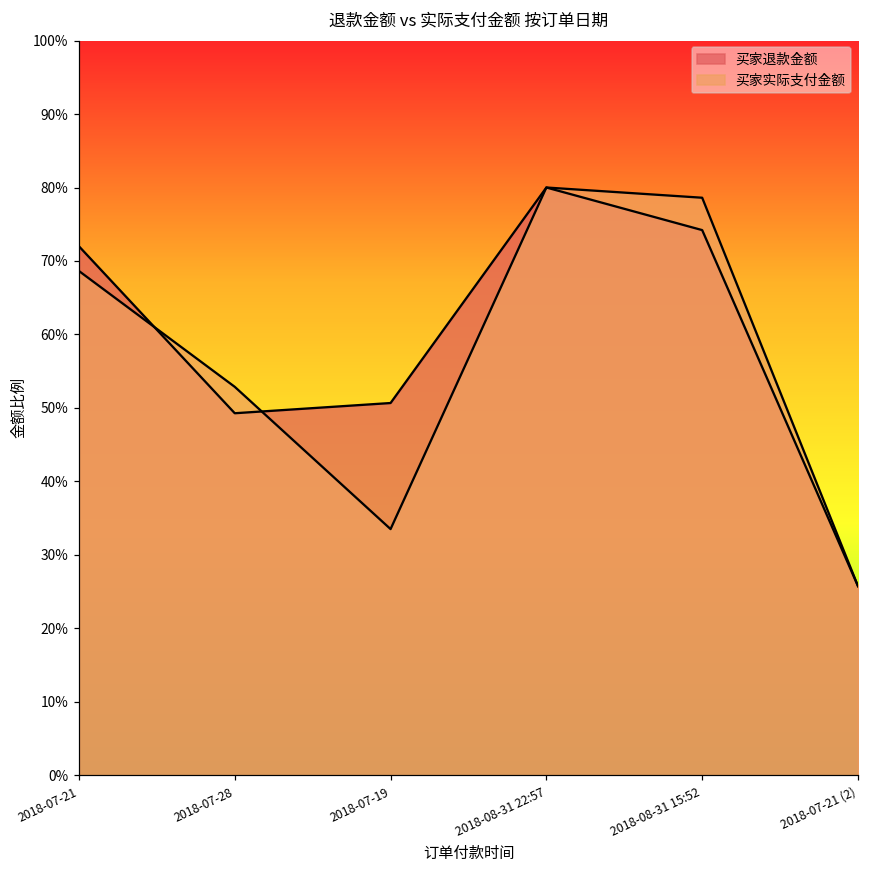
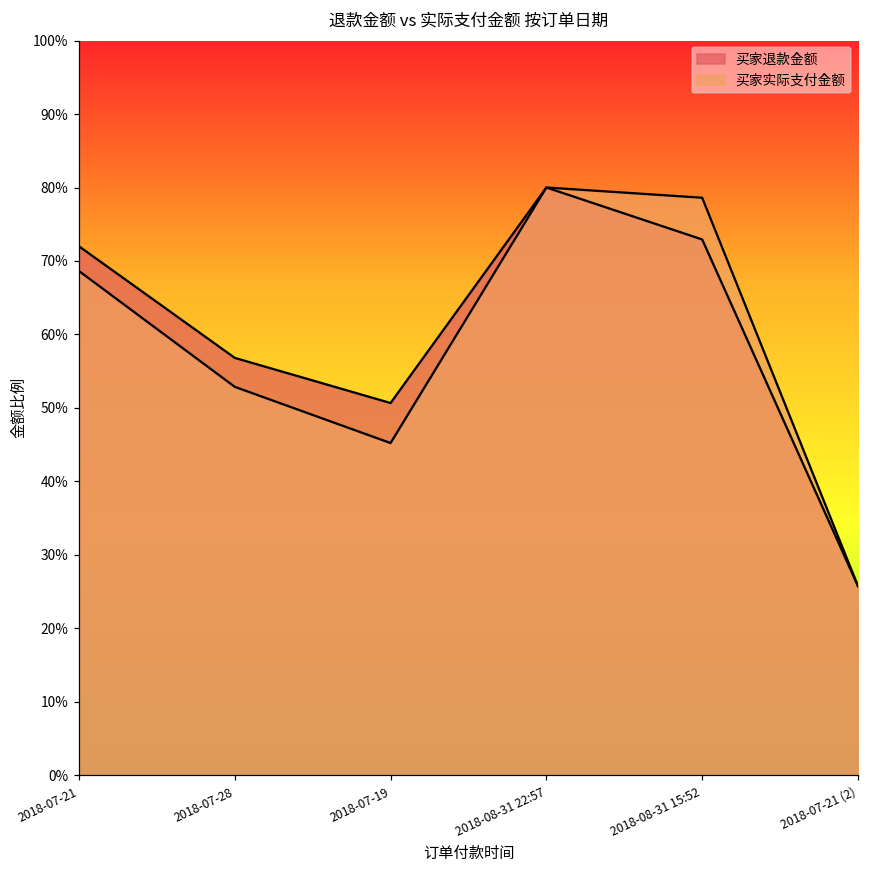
  {
    "买家退款金额": {
      "2018-07-21": "72%",
-     "2018-07-28": "49%",
+     "2018-07-28": "57%",
      "2018-07-19": "51%",
-     "2018-08-31 15:52": "74%"
+     "2018-08-31 15:52": "73%"
    },
    "买家实际支付金额": {
      "2018-07-21": "69%",
      "2018-07-28": "53%",
-     "2018-07-19": "34%",
+     "2018-07-19": "45%",
      "2018-08-31 15:52": "79%"
    }
  }
